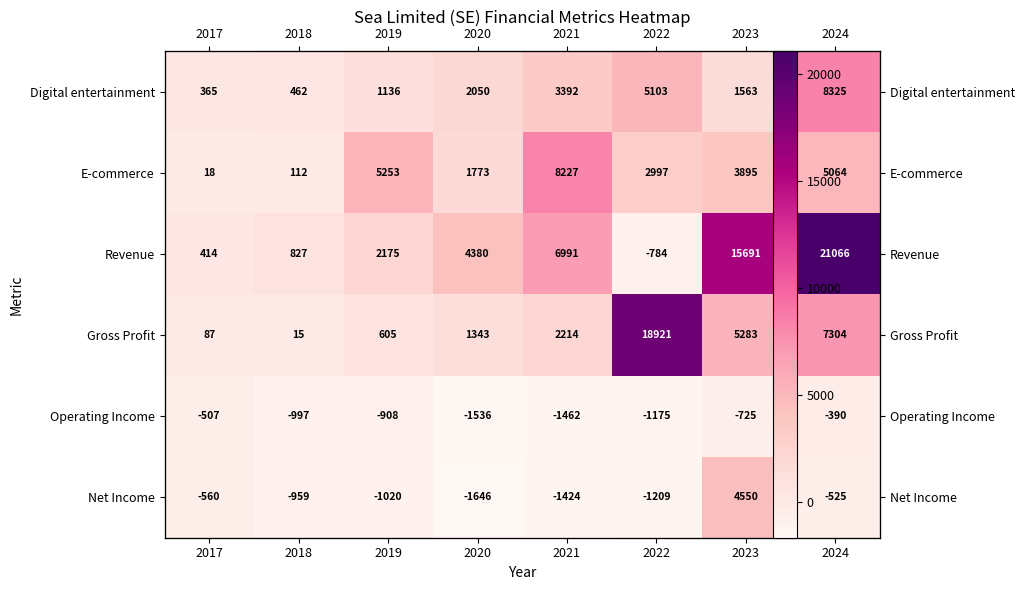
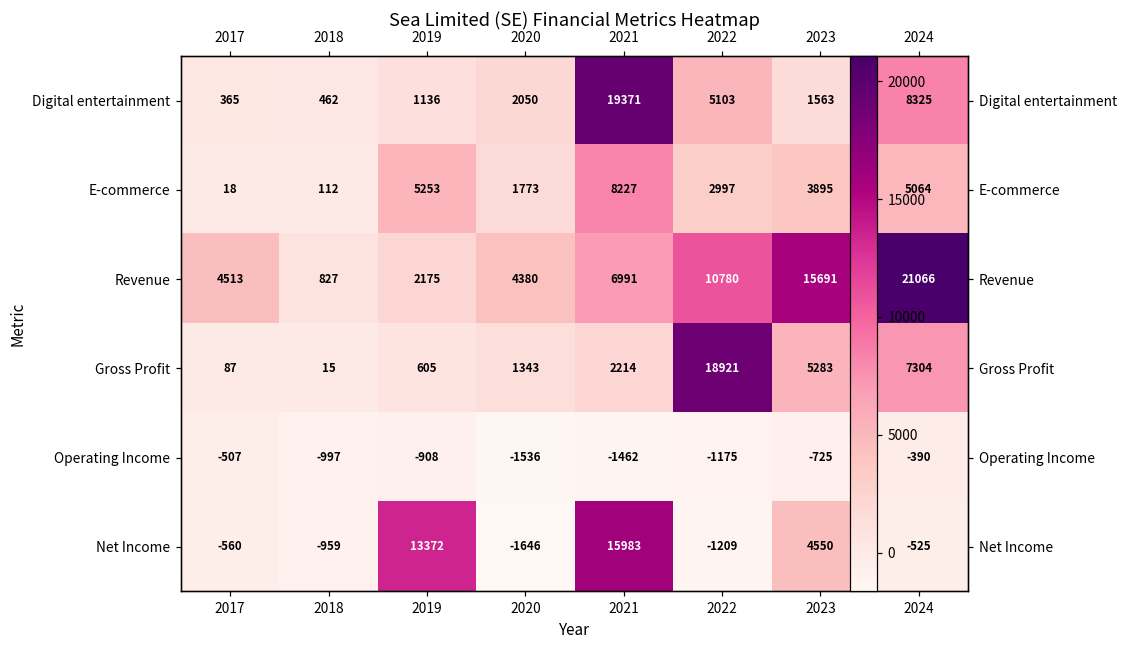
  {
    "Digital entertainment": {
      "2017": 365,
      "2018": 462,
      "2019": 1136,
      "2020": 2050,
-     "2021": 3392,
+     "2021": 19371,
      "2022": 5103,
      "2023": 1563,
      "2024": 8325
    },
    "E-commerce": {
      "2017": 18,
      "2018": 112,
      "2019": 5253,
      "2020": 1773,
      "2021": 8227,
      "2022": 2997,
      "2023": 3895,
      "2024": 5064
    },
    "Revenue": {
-     "2017": 414,
+     "2017": 4513,
      "2018": 827,
      "2019": 2175,
      "2020": 4380,
      "2021": 6991,
-     "2022": -784,
+     "2022": 10780,
      "2023": 15691,
      "2024": 21066
    },
    "Gross Profit": {
      "2017": 87,
      "2018": 15,
      "2019": 605,
      "2020": 1343,
      "2021": 2214,
      "2022": 18921,
      "2023": 5283,
      "2024": 7304
    },
    "Operating Income": {
      "2017": -507,
      "2018": -997,
      "2019": -908,
      "2020": -1536,
      "2021": -1462,
      "2022": -1175,
      "2023": -725,
      "2024": -390
    },
    "Net Income": {
      "2017": -560,
      "2018": -959,
-     "2019": -1020,
+     "2019": 13372,
      "2020": -1646,
-     "2021": -1424,
+     "2021": 15983,
      "2022": -1209,
      "2023": 4550,
      "2024": -525
    }
  }
